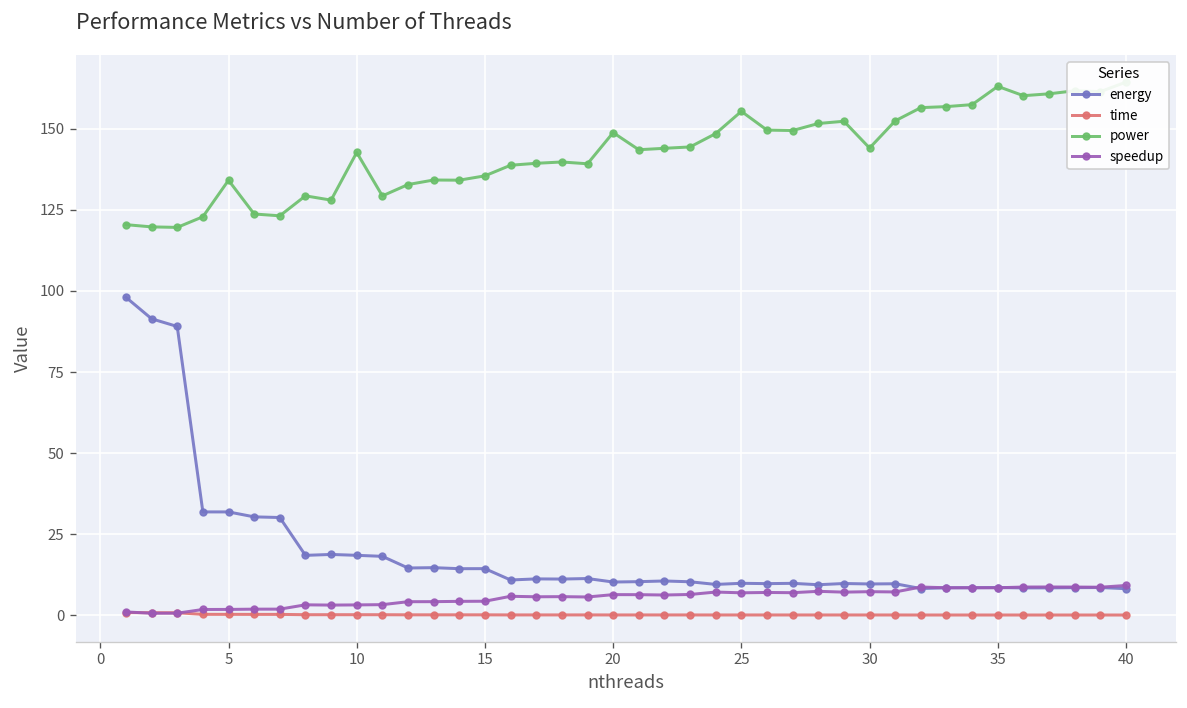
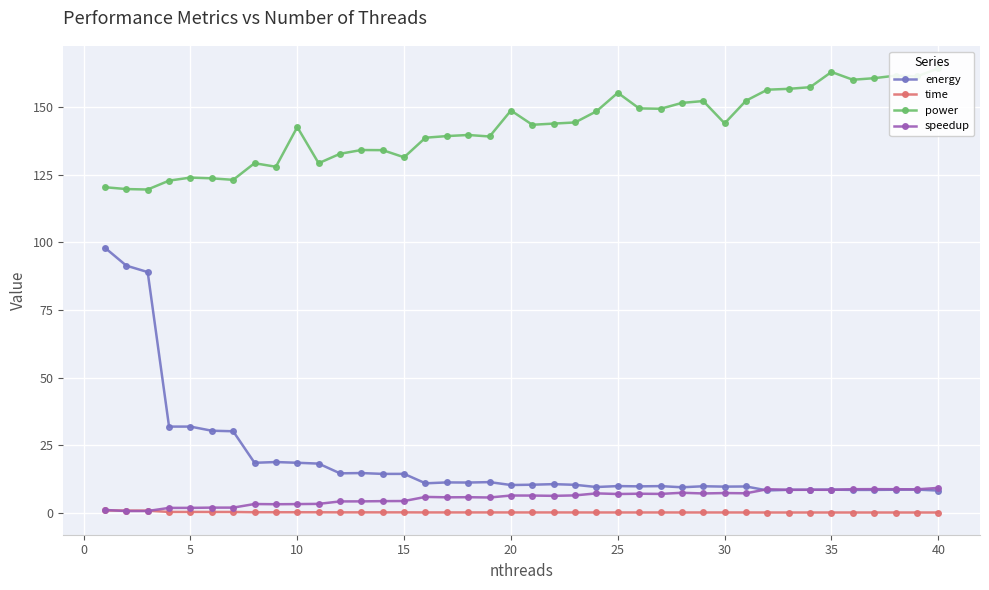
  {
    "time": {
      "5": 0,
      "10": 0,
      "15": 0,
      "20": 0,
      "25": 0,
      "30": 0,
      "35": 0,
      "40": 0
    },
    "power": {
-     "5": 134,
+     "5": 124,
      "10": 143,
-     "15": 136,
+     "15": 132,
      "20": 149,
      "25": 155,
      "30": 144,
      "35": 163
    }
  }
